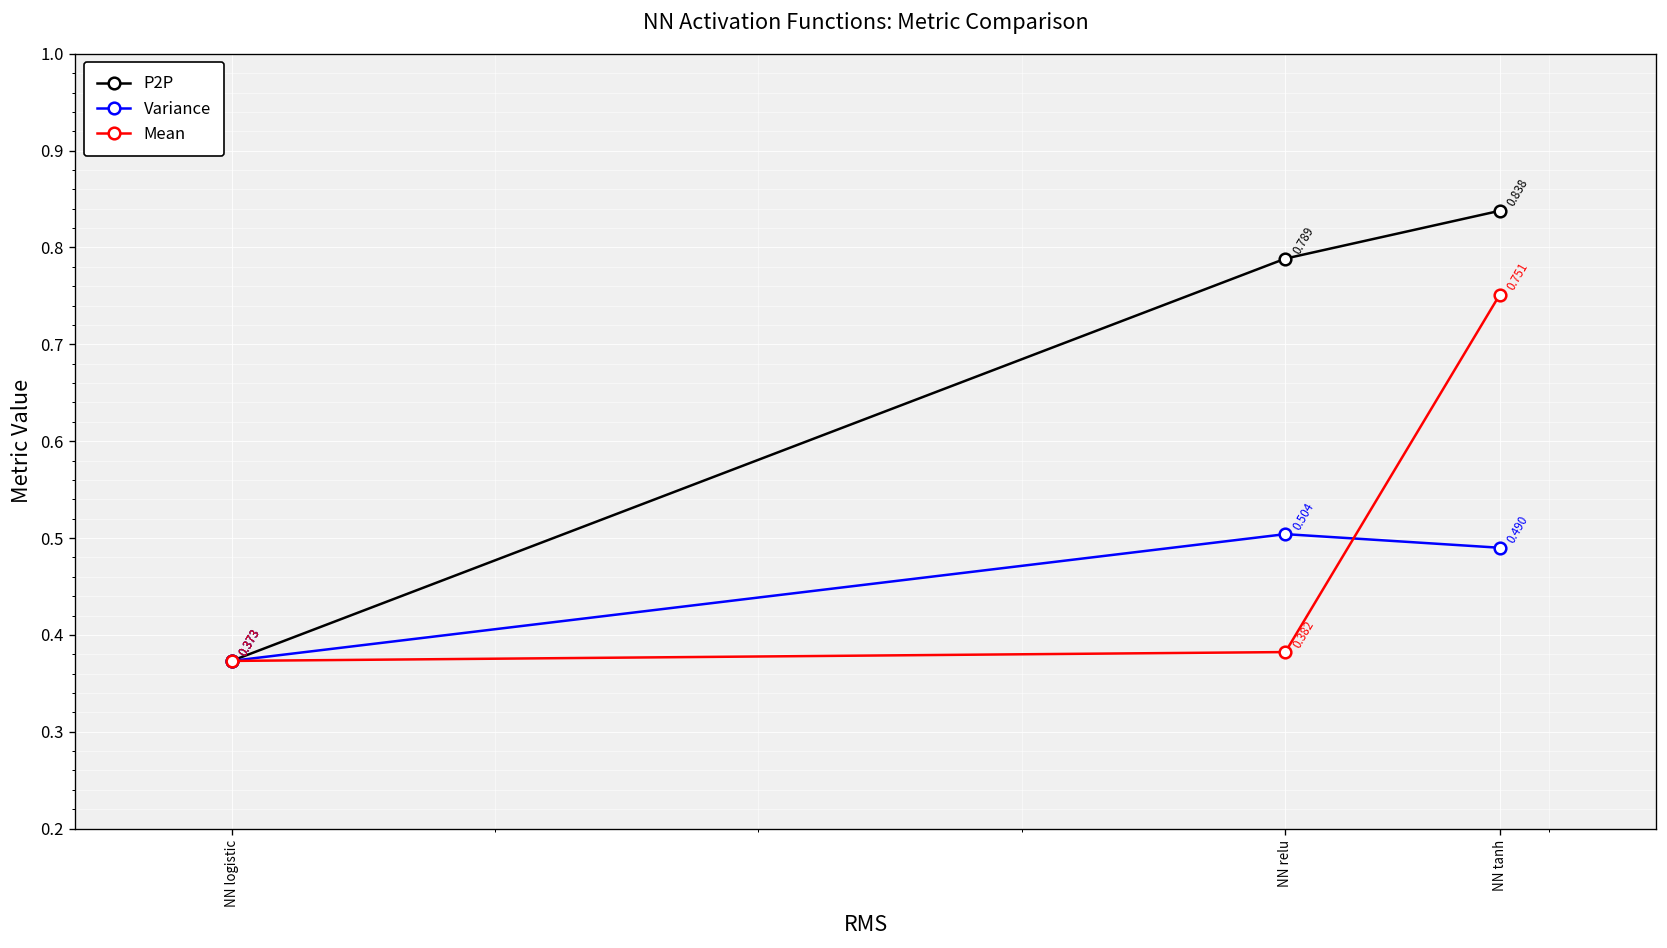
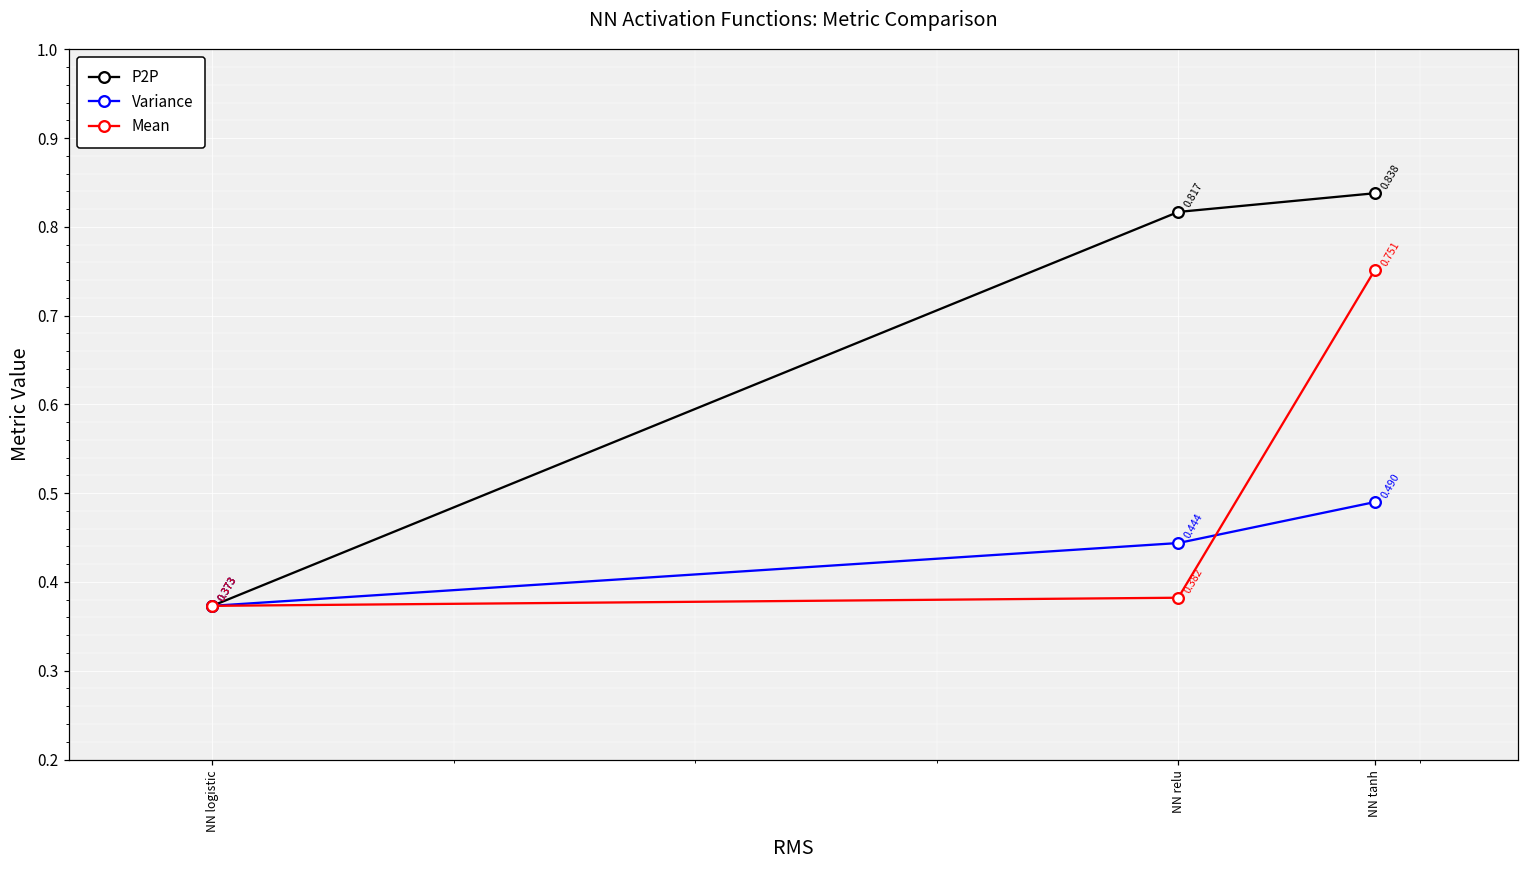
  {
    "P2P": {
-     "NN relu": 0.789,
+     "NN relu": 0.817,
      "NN tanh": 0.838
    },
    "Variance": {
-     "NN relu": 0.504,
+     "NN relu": 0.444,
      "NN tanh": 0.490
    },
    "Mean": {
      "NN relu": 0.382,
      "NN tanh": 0.751
    }
  }
